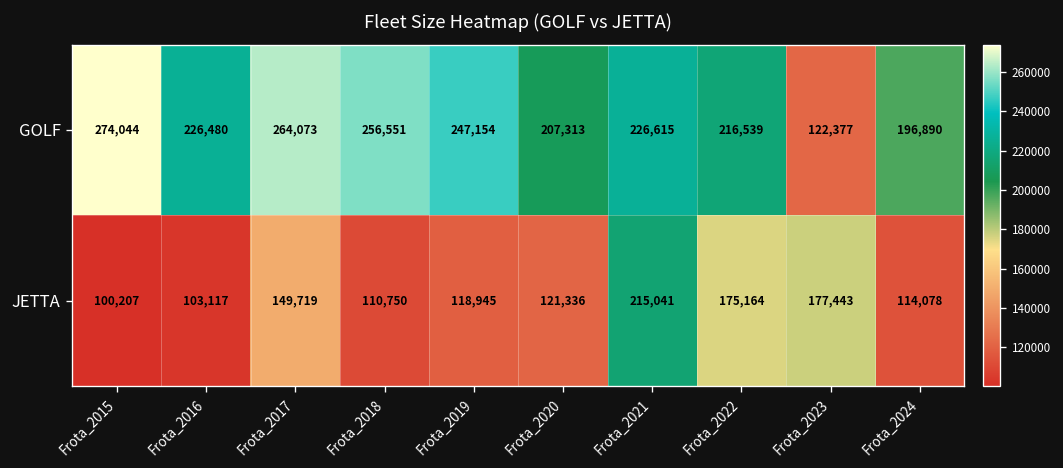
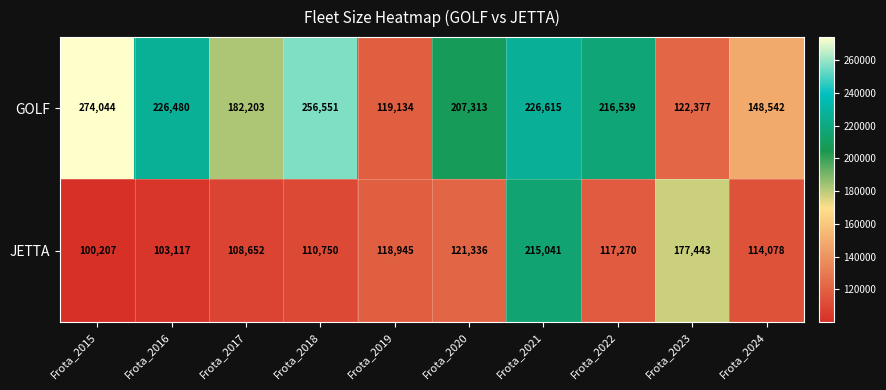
  {
    "GOLF": {
      "Frota_2015": "274,044",
      "Frota_2016": "226,480",
-     "Frota_2017": "264,073",
+     "Frota_2017": "182,203",
      "Frota_2018": "256,551",
-     "Frota_2019": "247,154",
+     "Frota_2019": "119,134",
      "Frota_2020": "207,313",
      "Frota_2021": "226,615",
      "Frota_2022": "216,539",
      "Frota_2023": "122,377",
-     "Frota_2024": "196,890"
+     "Frota_2024": "148,542"
    },
    "JETTA": {
      "Frota_2015": "100,207",
      "Frota_2016": "103,117",
-     "Frota_2017": "149,719",
+     "Frota_2017": "108,652",
      "Frota_2018": "110,750",
      "Frota_2019": "118,945",
      "Frota_2020": "121,336",
      "Frota_2021": "215,041",
-     "Frota_2022": "175,164",
+     "Frota_2022": "117,270",
      "Frota_2023": "177,443",
      "Frota_2024": "114,078"
    }
  }
